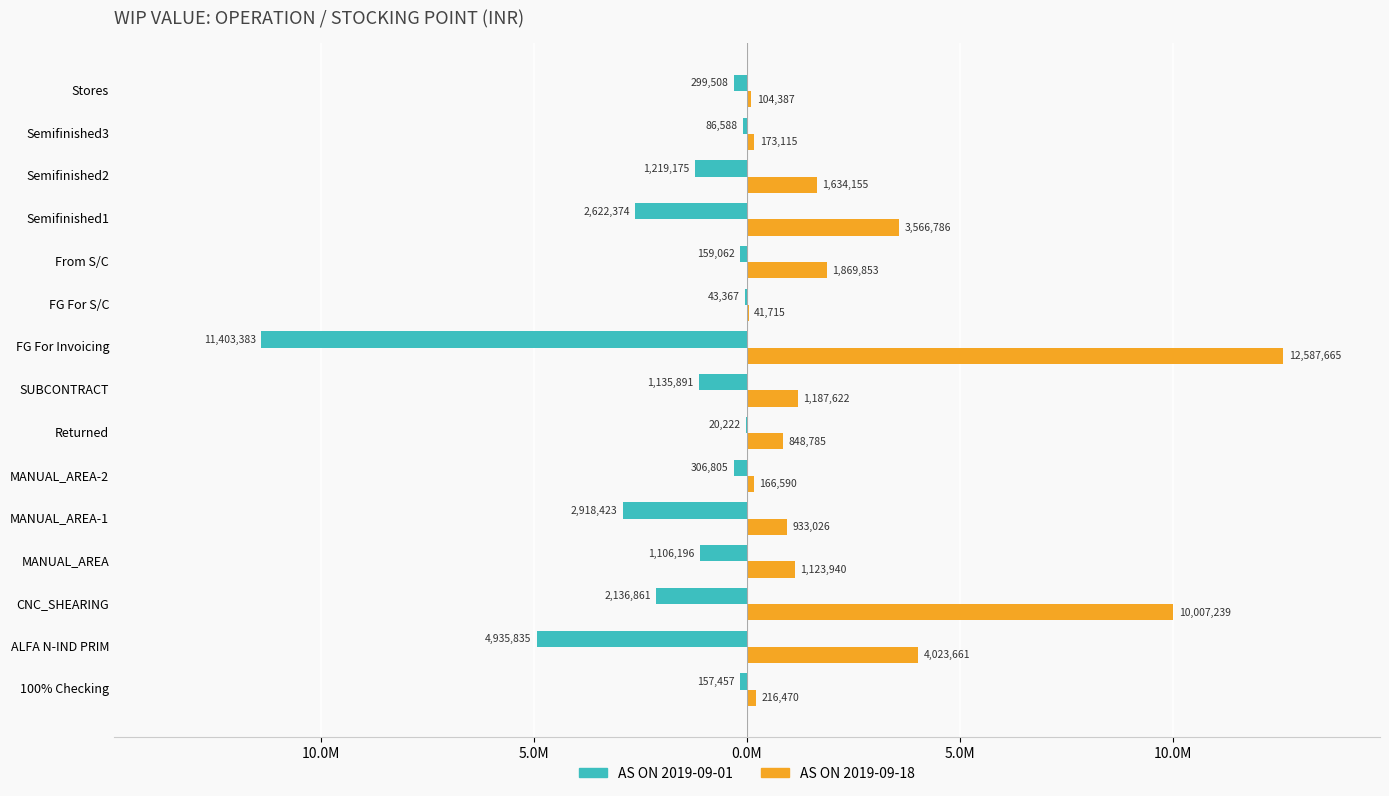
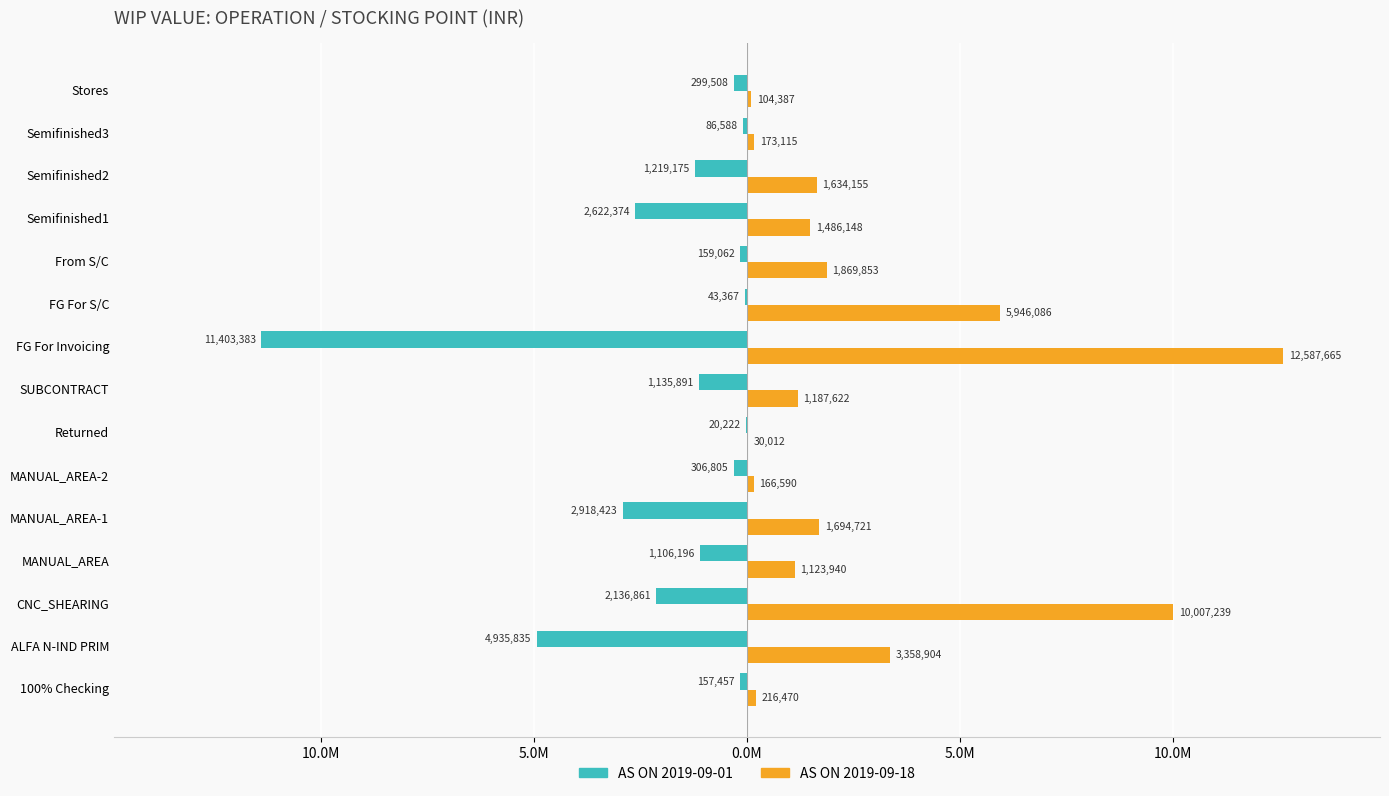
  {
    "AS ON 2019-09-18": {
      "Stores": "104,387",
      "Semifinished3": "173,115",
      "Semifinished2": "1,634,155",
-     "Semifinished1": "3,566,786",
+     "Semifinished1": "1,486,148",
      "From S/C": "1,869,853",
-     "FG For S/C": "41,715",
+     "FG For S/C": "5,946,086",
      "FG For Invoicing": "12,587,665",
      "SUBCONTRACT": "1,187,622",
-     "Returned": "848,785",
+     "Returned": "30,012",
      "MANUAL_AREA-2": "166,590",
-     "MANUAL_AREA-1": "933,026",
+     "MANUAL_AREA-1": "1,694,721",
      "MANUAL_AREA": "1,123,940",
      "CNC_SHEARING": "10,007,239",
-     "ALFA N-IND PRIM": "4,023,661",
+     "ALFA N-IND PRIM": "3,358,904",
      "100% Checking": "216,470"
    }
  }
